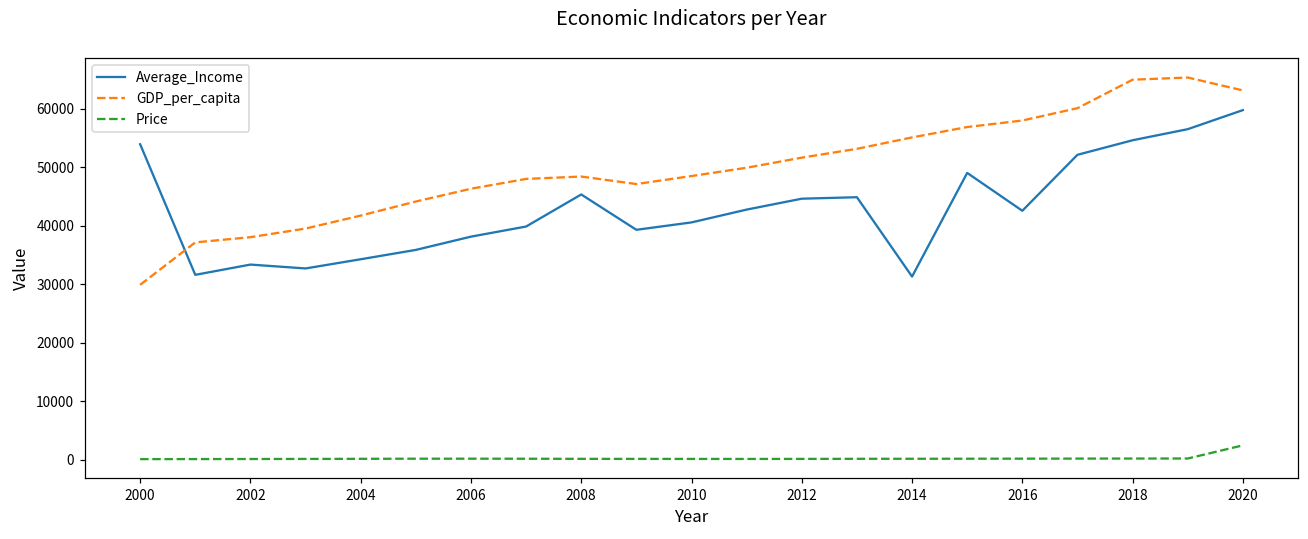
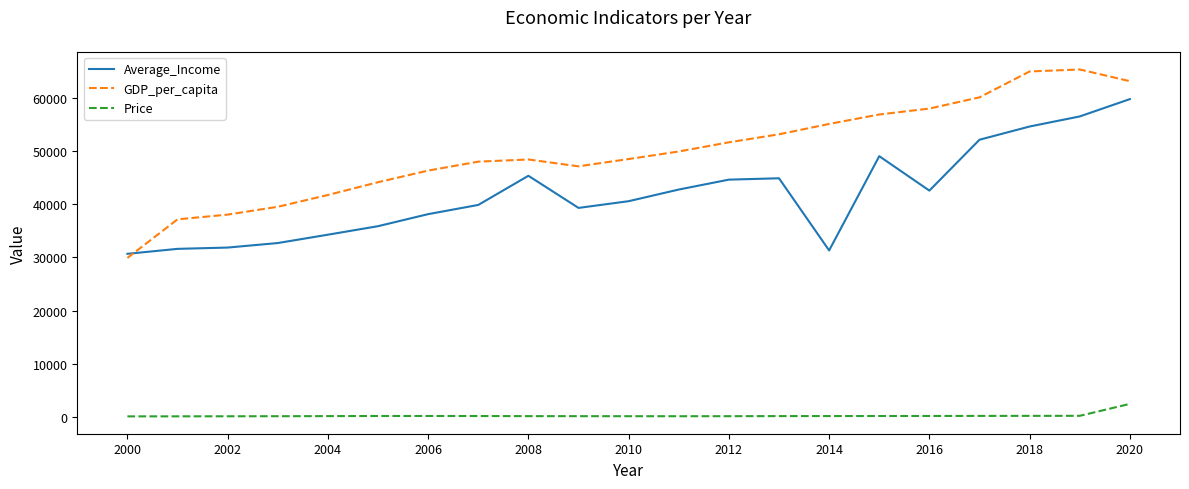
  {
    "Average_Income": {
-     "2000": 54000,
-     "2002": 33000,
+     "2000": 31000,
+     "2002": 32000,
      "2004": 34000,
      "2006": 38000,
      "2008": 45000,
      "2010": 41000,
      "2012": 45000,
      "2014": 31000,
      "2016": 43000,
      "2018": 55000,
      "2020": 60000
    },
    "GDP_per_capita": {
      "2000": 30000,
      "2002": 38000,
      "2004": 42000,
      "2006": 46000,
      "2008": 48000,
      "2010": 48000,
      "2012": 52000,
      "2014": 55000,
      "2016": 58000,
      "2018": 65000,
      "2020": 63000
    },
    "Price": {
      "2000": 0,
      "2002": 0,
      "2004": 0,
      "2006": 0,
      "2008": 0,
      "2010": 0,
      "2012": 0,
      "2014": 0,
      "2016": 0,
      "2018": 0,
      "2020": 2000
    }
  }
